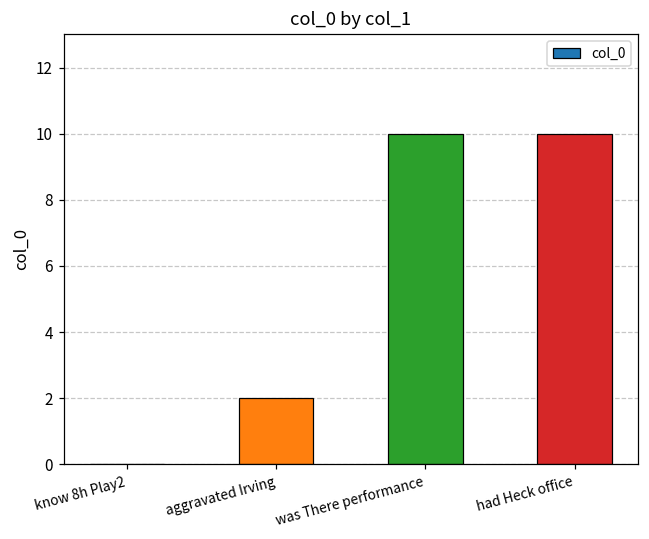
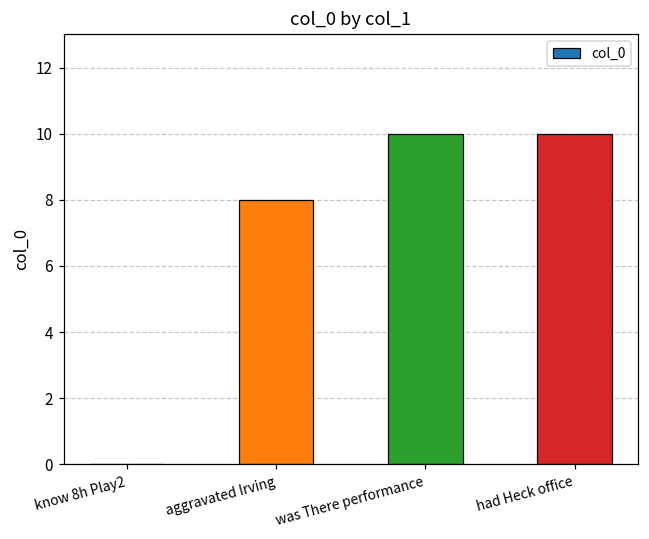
  {
    "know 8h Play2": 0,
-   "aggravated Irving": 2,
+   "aggravated Irving": 8,
    "was There performance": 10,
    "had Heck office": 10
  }
